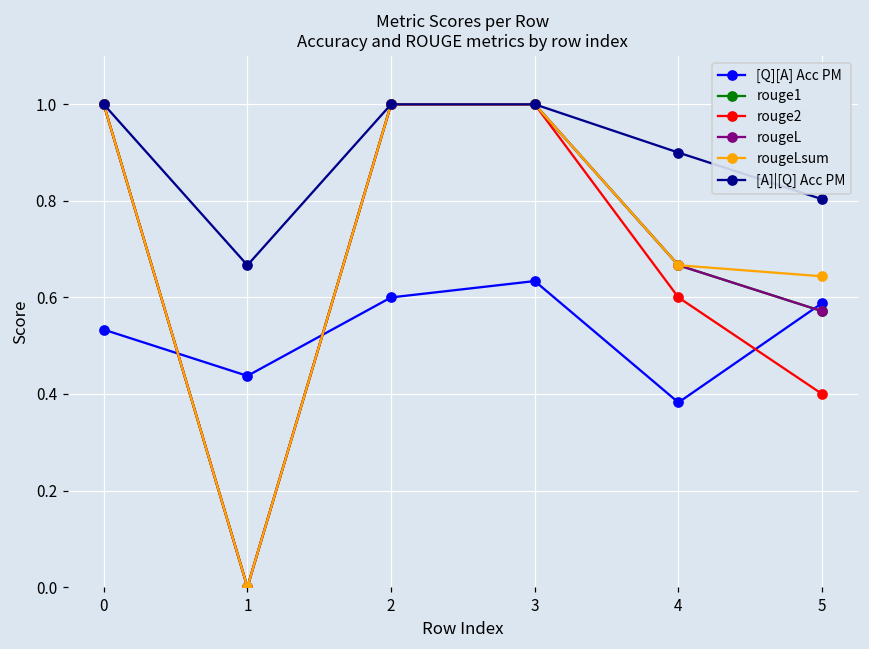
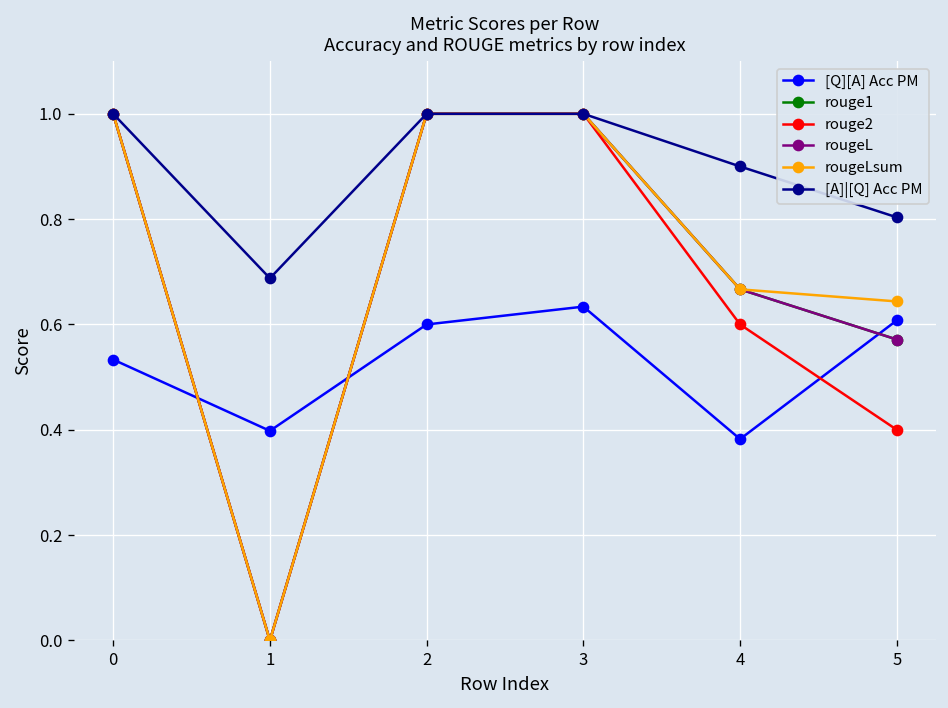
  {
    "[Q][A] Acc PM": {
      "0": 0.53,
-     "1": 0.44,
+     "1": 0.40,
      "2": 0.60,
      "3": 0.63,
      "4": 0.38,
-     "5": 0.59
+     "5": 0.61
    },
    "rougeL": {
      "5": 0.57
    },
    "rouge2": {
      "4": 0.60,
      "5": 0.40
    },
    "rougeLsum": {
      "5": 0.64
    },
    "[A]|[Q] Acc PM": {
-     "1": 0.67,
+     "1": 0.69,
      "4": 0.90,
      "5": 0.80
    }
  }
